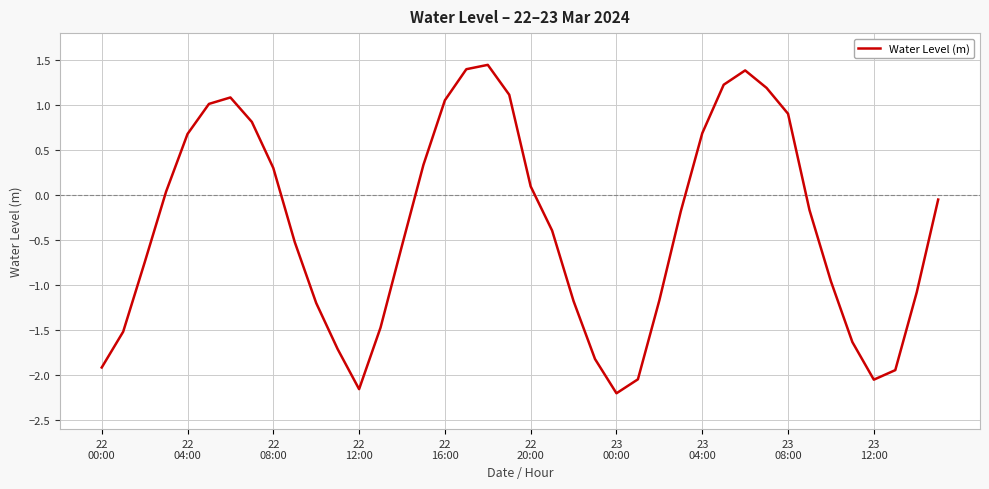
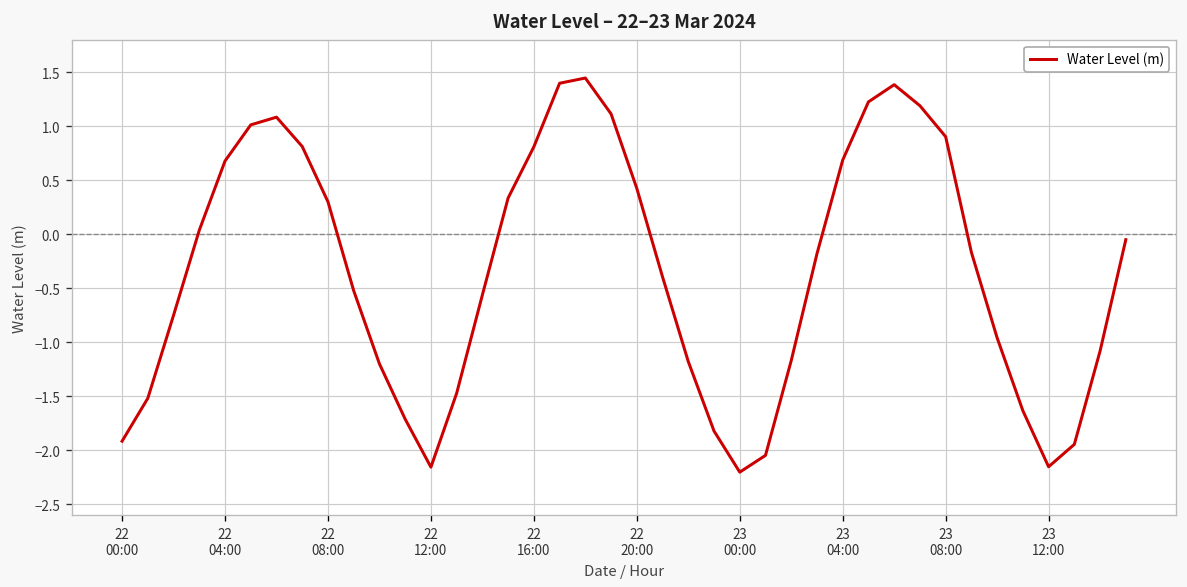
  {
    "22 00:00": -1.9,
    "22 04:00": 0.7,
    "22 08:00": 0.3,
    "22 12:00": -2.2,
-   "22 16:00": 1.1,
-   "22 20:00": 0.1,
+   "22 16:00": 0.8,
+   "22 20:00": 0.4,
    "23 00:00": -2.2,
    "23 04:00": 0.7,
    "23 08:00": 0.9,
-   "23 12:00": -2.1
+   "23 12:00": -2.2
  }
